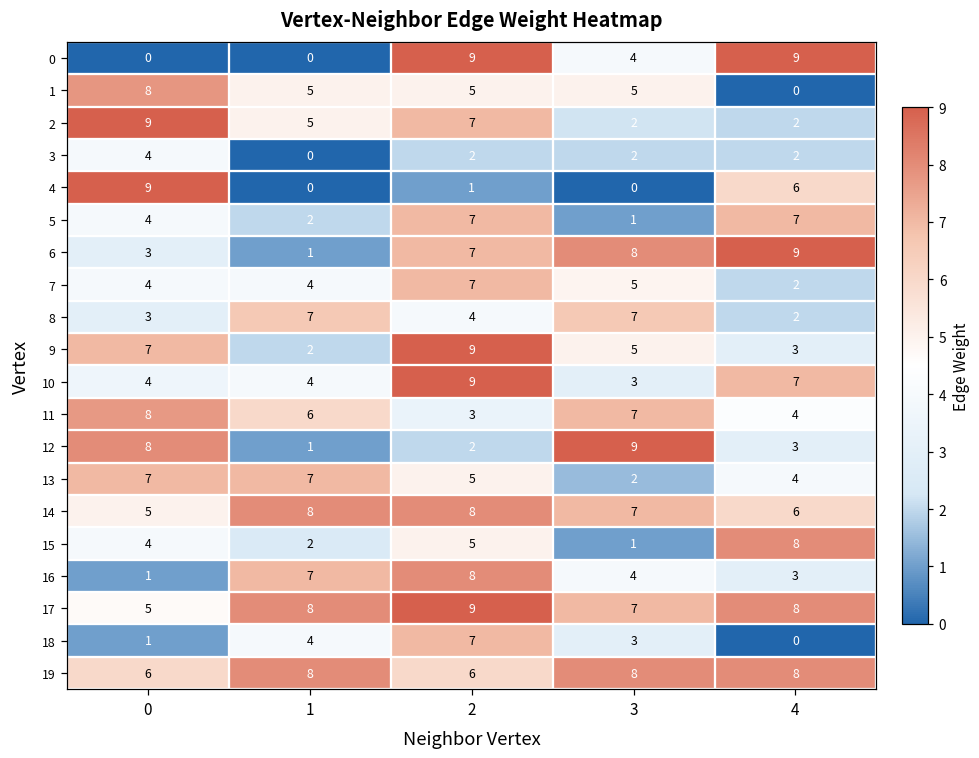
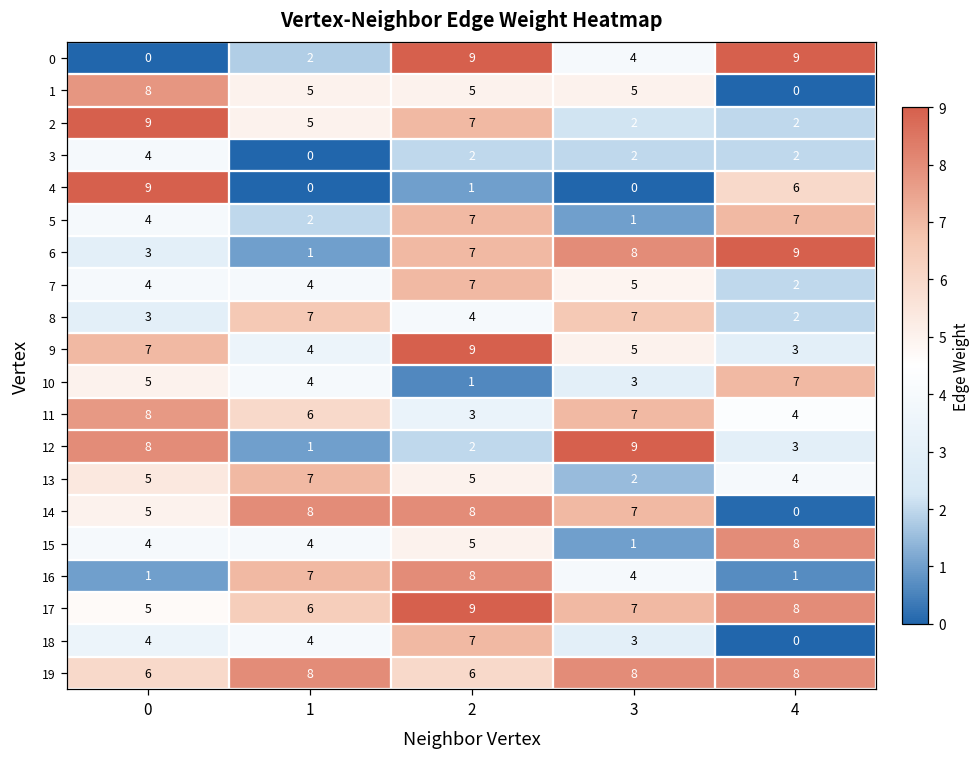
  {
    "0": {
      "0": 0,
-     "1": 0,
+     "1": 2,
      "2": 9,
      "3": 4,
      "4": 9
    },
    "1": {
      "0": 8,
      "1": 5,
      "2": 5,
      "3": 5,
      "4": 0
    },
    "2": {
      "0": 9,
      "1": 5,
      "2": 7,
      "4": 2
    },
    "3": {
      "0": 4,
      "1": 0,
      "2": 2,
      "3": 2,
      "4": 2
    },
    "4": {
      "0": 9,
      "1": 0,
      "2": 1,
      "3": 0,
      "4": 6
    },
    "5": {
      "0": 4,
      "1": 2,
      "2": 7,
      "3": 1,
      "4": 7
    },
    "6": {
      "0": 3,
      "1": 1,
      "2": 7,
      "3": 8,
      "4": 9
    },
    "7": {
      "0": 4,
      "1": 4,
      "2": 7,
      "3": 5,
      "4": 2
    },
    "8": {
      "0": 3,
      "1": 7,
      "2": 4,
      "3": 7,
      "4": 2
    },
    "9": {
      "0": 7,
-     "1": 2,
+     "1": 4,
      "2": 9,
      "3": 5,
      "4": 3
    },
    "10": {
-     "0": 4,
+     "0": 5,
      "1": 4,
-     "2": 9,
+     "2": 1,
      "3": 3,
      "4": 7
    },
    "11": {
      "0": 8,
      "1": 6,
      "2": 3,
      "3": 7,
      "4": 4
    },
    "12": {
      "0": 8,
      "1": 1,
      "2": 2,
      "3": 9,
      "4": 3
    },
    "13": {
-     "0": 7,
+     "0": 5,
      "1": 7,
      "2": 5,
      "3": 2,
      "4": 4
    },
    "14": {
      "0": 5,
      "1": 8,
      "2": 8,
      "3": 7,
-     "4": 6
+     "4": 0
    },
    "15": {
      "0": 4,
-     "1": 2,
+     "1": 4,
      "2": 5,
      "3": 1,
      "4": 8
    },
    "16": {
      "0": 1,
      "1": 7,
      "2": 8,
      "3": 4,
-     "4": 3
+     "4": 1
    },
    "17": {
      "0": 5,
-     "1": 8,
+     "1": 6,
      "2": 9,
      "3": 7,
      "4": 8
    },
    "18": {
-     "0": 1,
+     "0": 4,
      "1": 4,
      "2": 7,
      "3": 3,
      "4": 0
    },
    "19": {
      "0": 6,
      "1": 8,
      "2": 6,
      "3": 8,
      "4": 8
    }
  }
